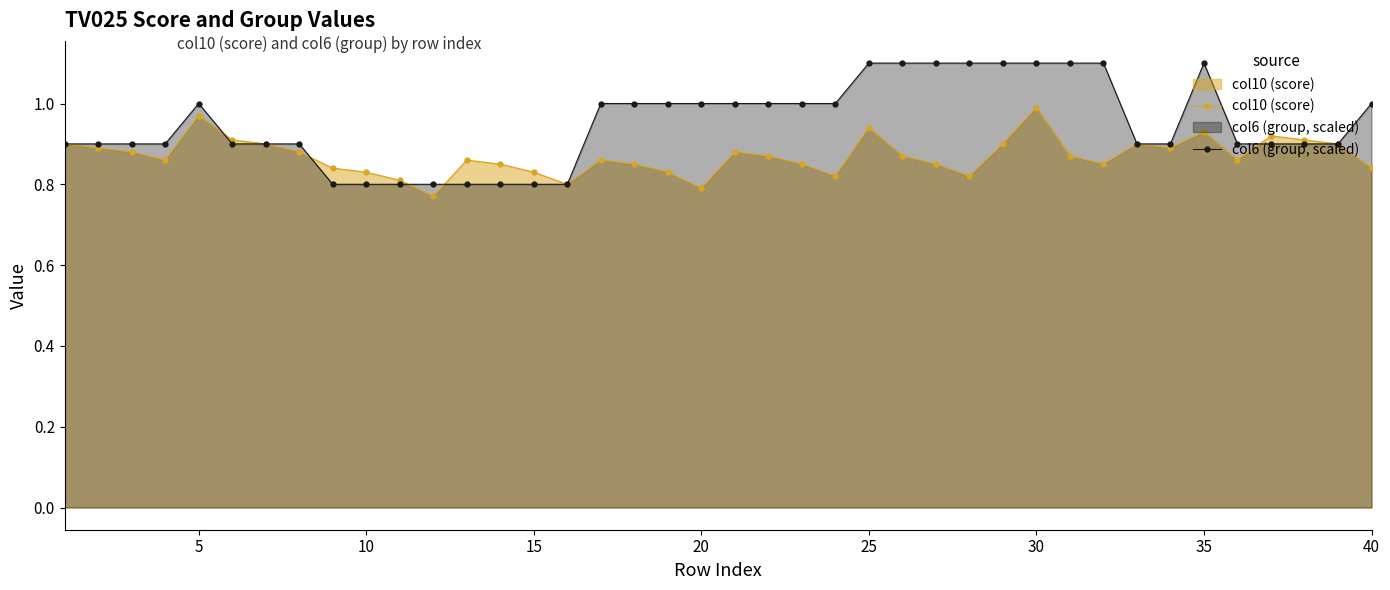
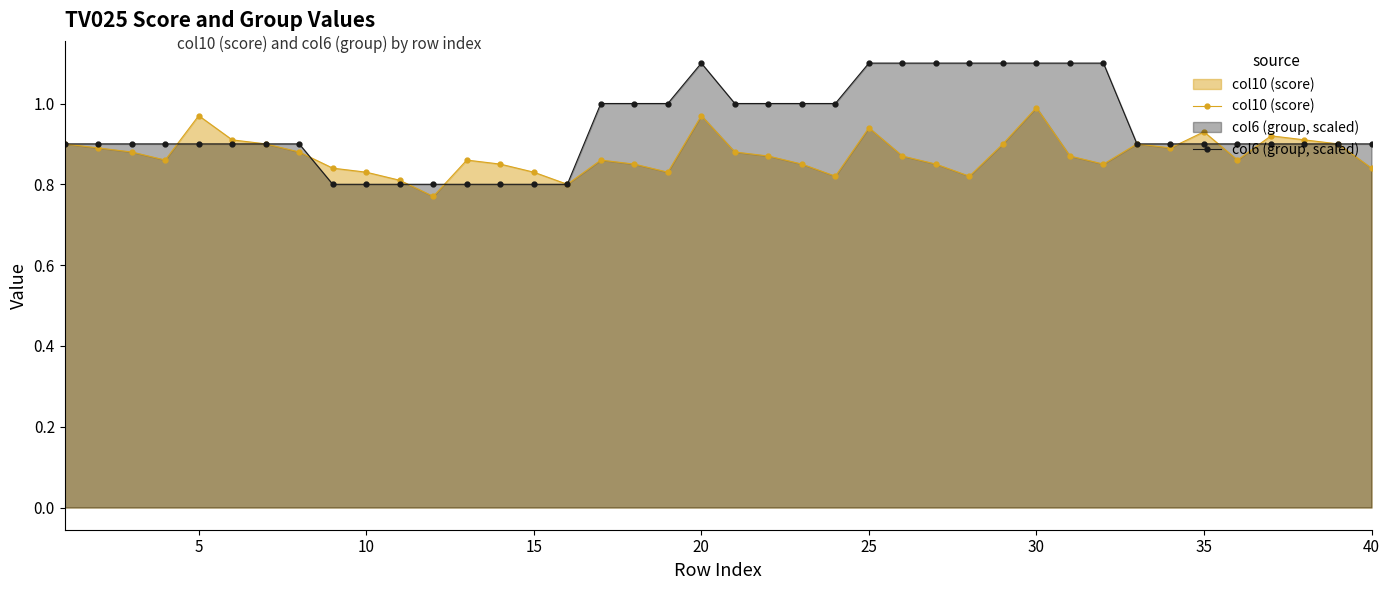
  {
    "col10 (score)": {
      "5": 0.97,
      "10": 0.83,
      "15": 0.83,
-     "20": 0.79,
+     "20": 0.97,
      "25": 0.94,
      "30": 0.99,
      "35": 0.93,
      "40": 0.84
    },
    "col6 (group, scaled)": {
-     "5": 1.00,
+     "5": 0.90,
      "10": 0.80,
      "15": 0.80,
-     "20": 1.00,
+     "20": 1.10,
      "25": 1.10,
      "30": 1.10,
-     "35": 1.10,
-     "40": 1.00
+     "35": 0.90,
+     "40": 0.90
    }
  }
